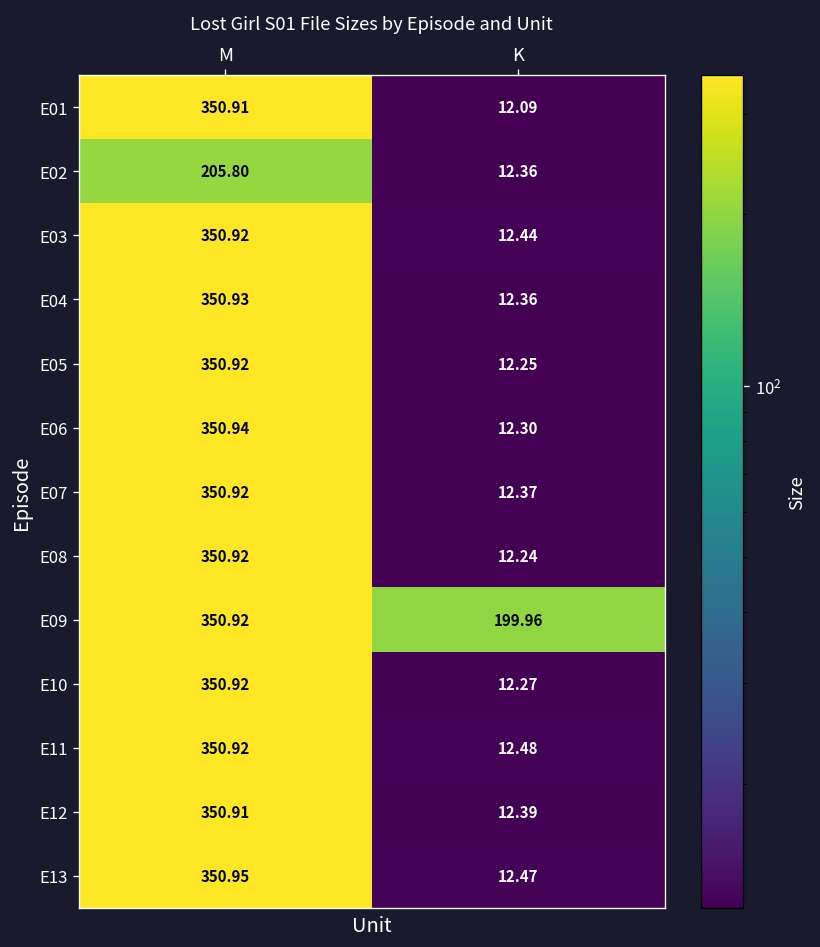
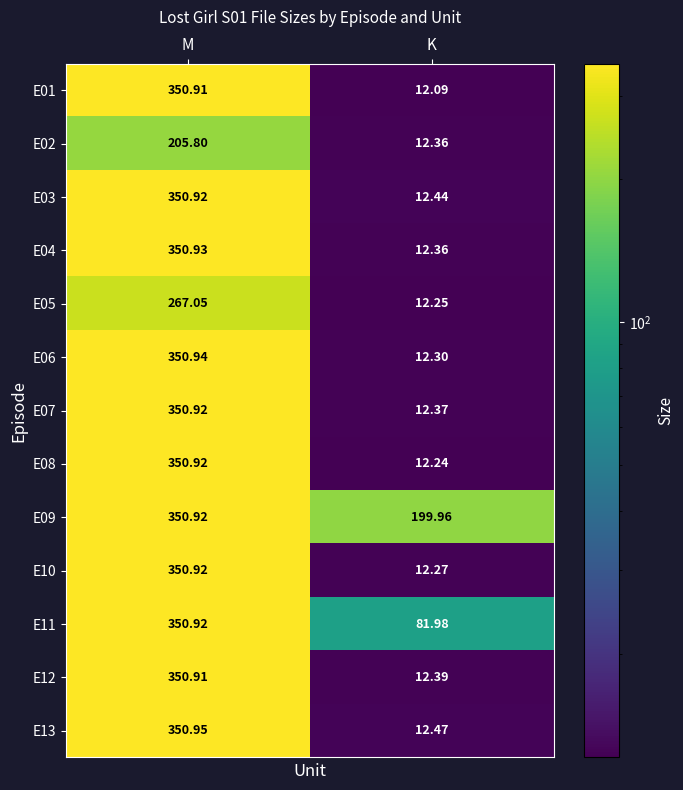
  {
    "E01": {
      "M": 350.91,
      "K": 12.09
    },
    "E02": {
      "M": 205.80,
      "K": 12.36
    },
    "E03": {
      "M": 350.92,
      "K": 12.44
    },
    "E04": {
      "M": 350.93,
      "K": 12.36
    },
    "E05": {
-     "M": 350.92,
+     "M": 267.05,
      "K": 12.25
    },
    "E06": {
      "M": 350.94,
      "K": 12.30
    },
    "E07": {
      "M": 350.92,
      "K": 12.37
    },
    "E08": {
      "M": 350.92,
      "K": 12.24
    },
    "E09": {
      "M": 350.92,
      "K": 199.96
    },
    "E10": {
      "M": 350.92,
      "K": 12.27
    },
    "E11": {
      "M": 350.92,
-     "K": 12.48
+     "K": 81.98
    },
    "E12": {
      "M": 350.91,
      "K": 12.39
    },
    "E13": {
      "M": 350.95,
      "K": 12.47
    }
  }
